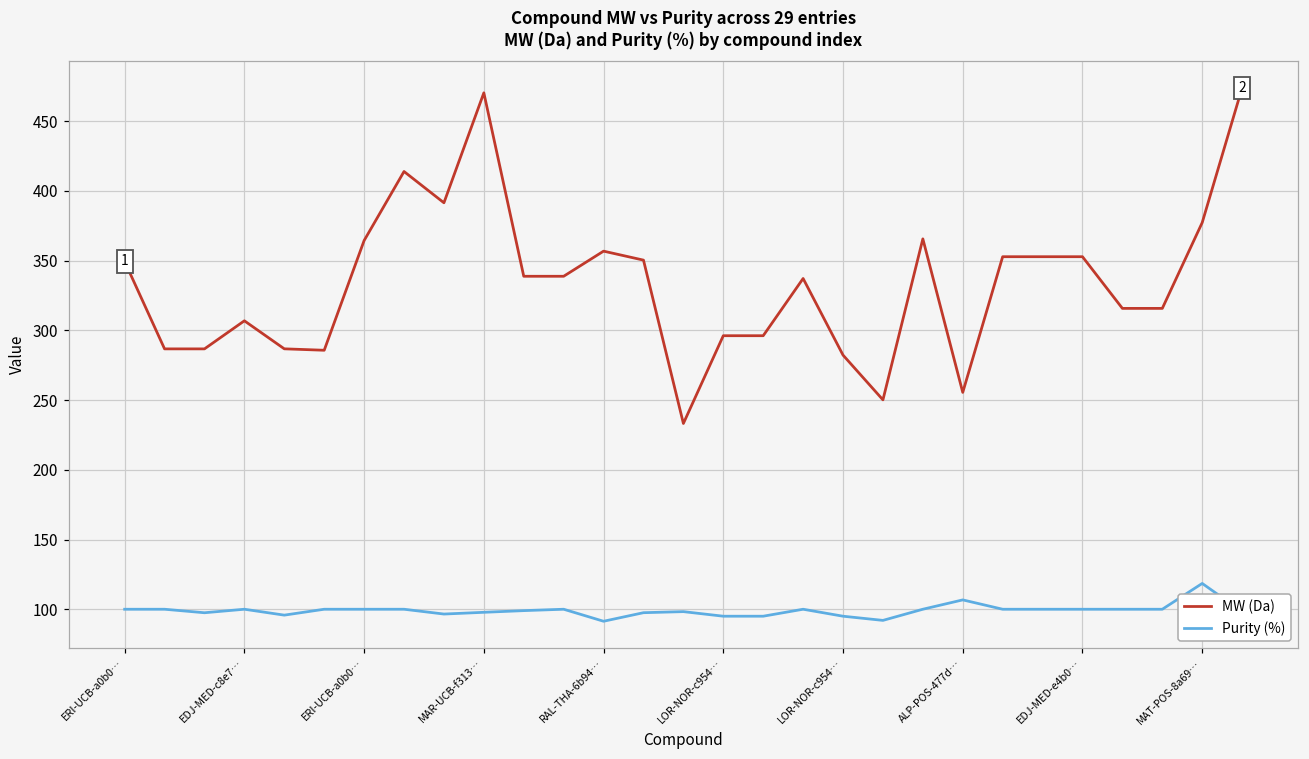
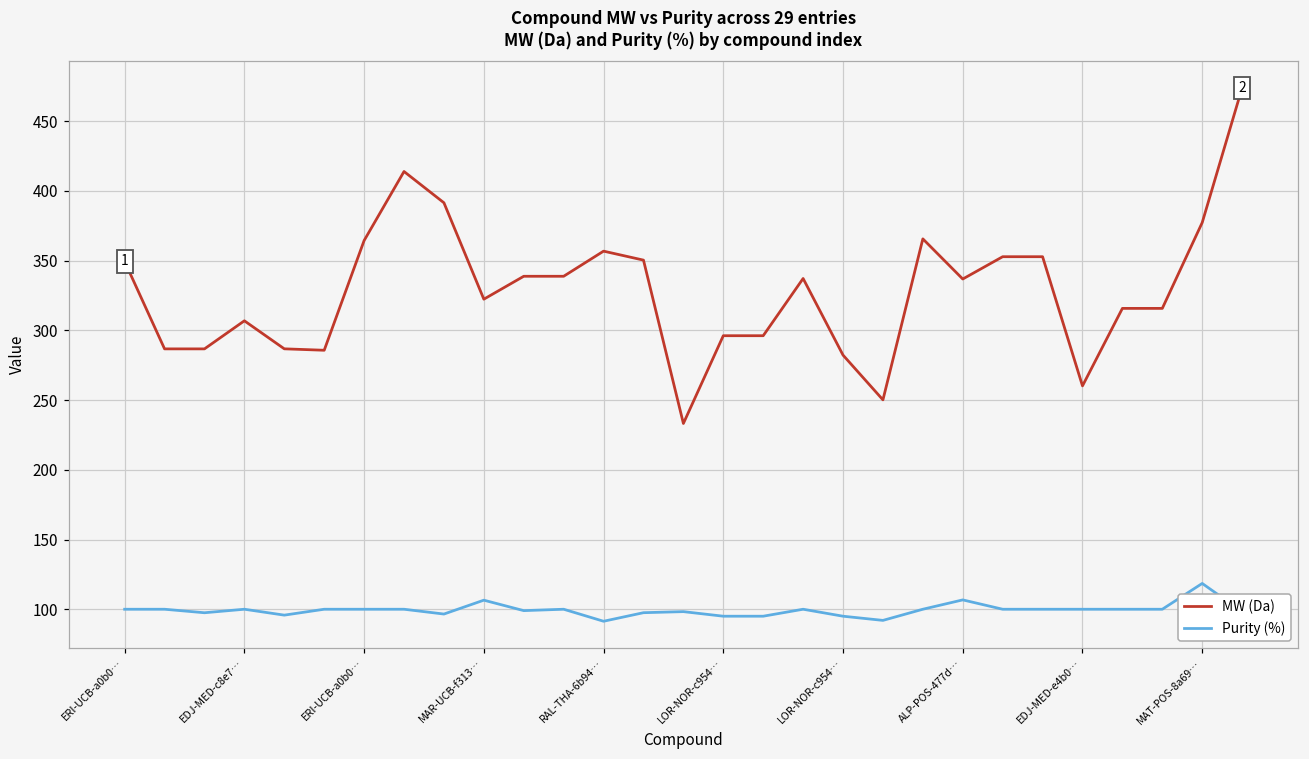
  {
    "MW (Da)": {
      "EDJ-MED-c8e7…": 307,
-     "MAR-UCB-f313…": 470,
+     "MAR-UCB-f313…": 322,
      "RAL-THA-6b94…": 357,
-     "ALP-POS-477d…": 256,
-     "EDJ-MED-e4b0…": 353,
+     "ALP-POS-477d…": 337,
+     "EDJ-MED-e4b0…": 260,
      "MAT-POS-8a69…": 377
    },
    "Purity (%)": {
      "EDJ-MED-c8e7…": 100,
-     "MAR-UCB-f313…": 98,
+     "MAR-UCB-f313…": 107,
      "RAL-THA-6b94…": 91,
      "ALP-POS-477d…": 107,
      "EDJ-MED-e4b0…": 100,
      "MAT-POS-8a69…": 119
    }
  }
